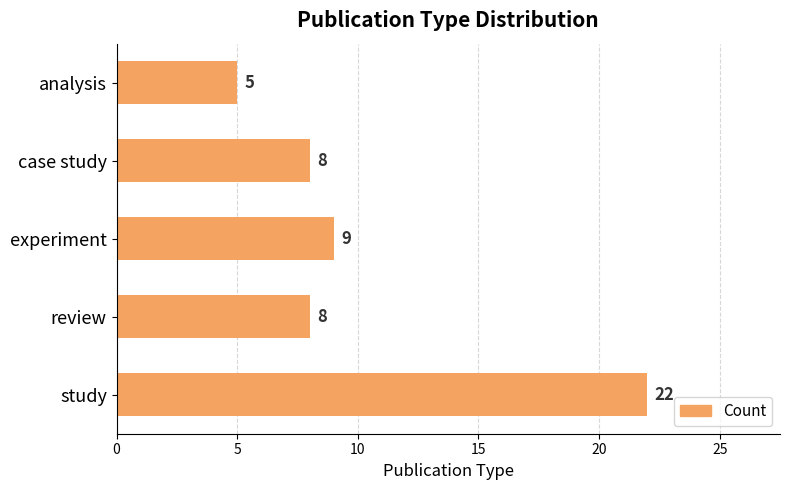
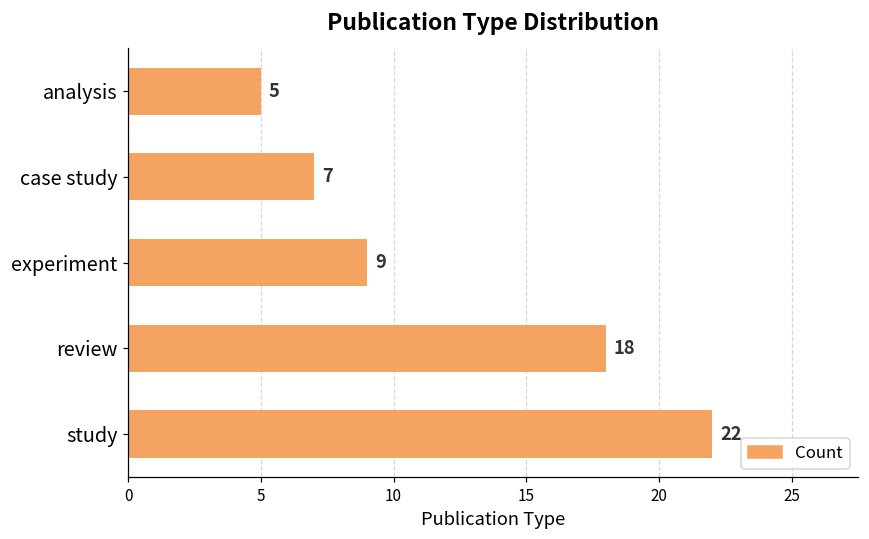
  {
    "analysis": 5,
-   "case study": 8,
+   "case study": 7,
    "experiment": 9,
-   "review": 8
+   "review": 18
  }
